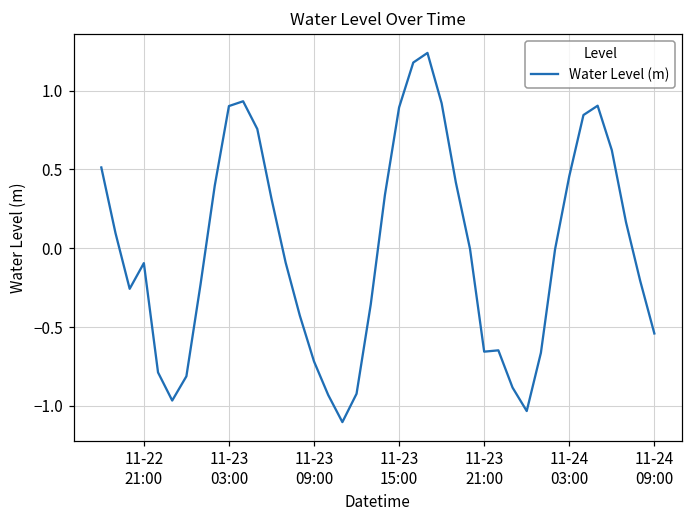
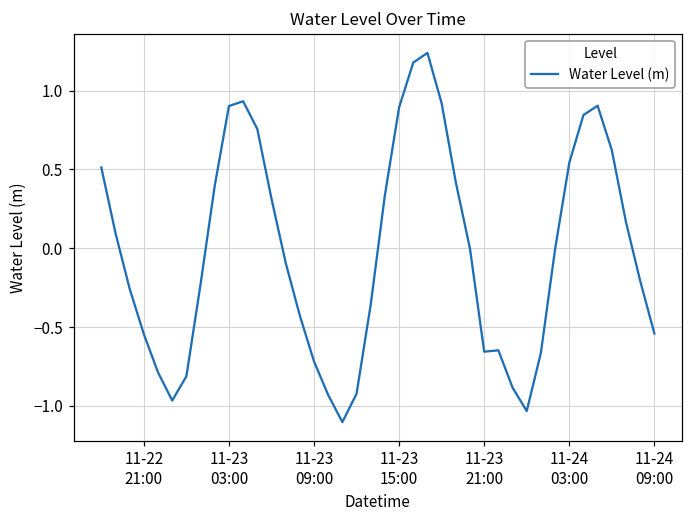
  {
-   "11-22 21:00": -0.09,
+   "11-22 21:00": -0.55,
    "11-23 03:00": 0.90,
    "11-23 09:00": -0.72,
    "11-23 15:00": 0.89,
    "11-23 21:00": -0.66,
-   "11-24 03:00": 0.46,
+   "11-24 03:00": 0.54,
    "11-24 09:00": -0.54
  }
